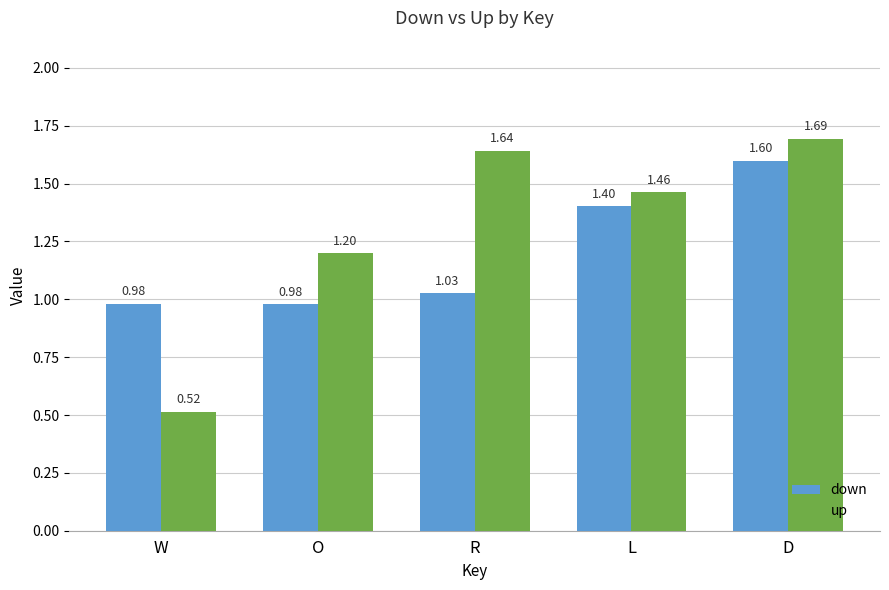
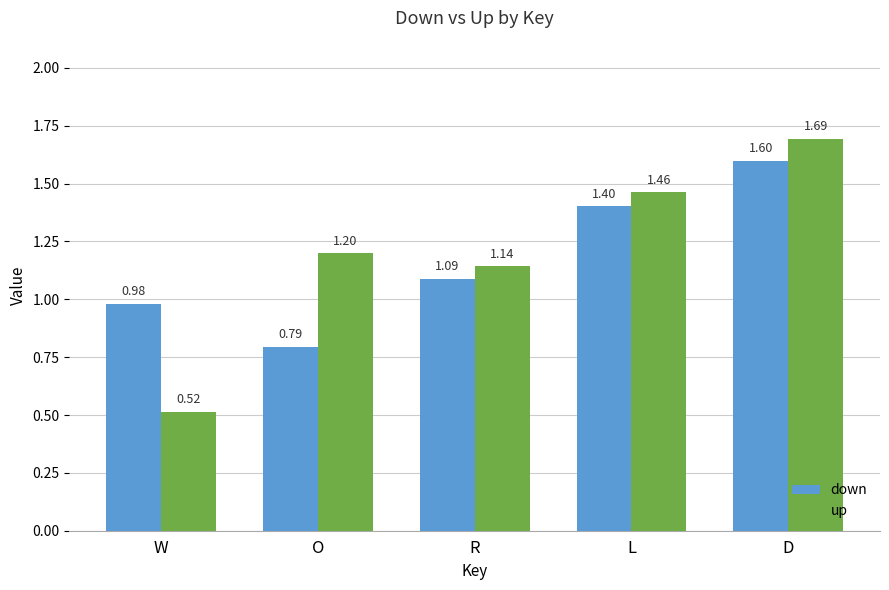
  {
    "down": {
      "W": 0.98,
-     "O": 0.98,
-     "R": 1.03,
+     "O": 0.79,
+     "R": 1.09,
      "L": 1.40,
      "D": 1.60
    },
    "up": {
      "W": 0.52,
      "O": 1.20,
-     "R": 1.64,
+     "R": 1.14,
      "L": 1.46,
      "D": 1.69
    }
  }
